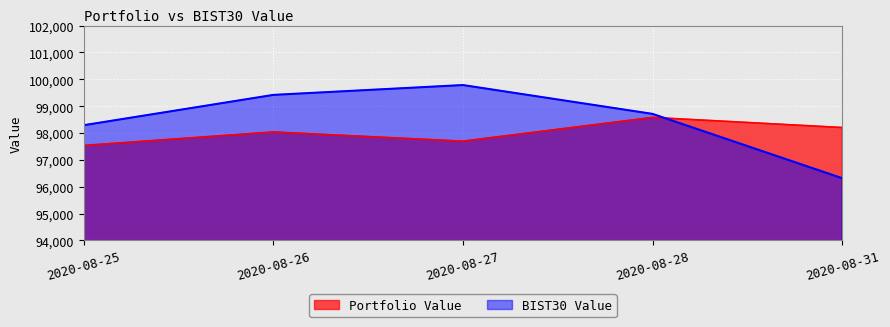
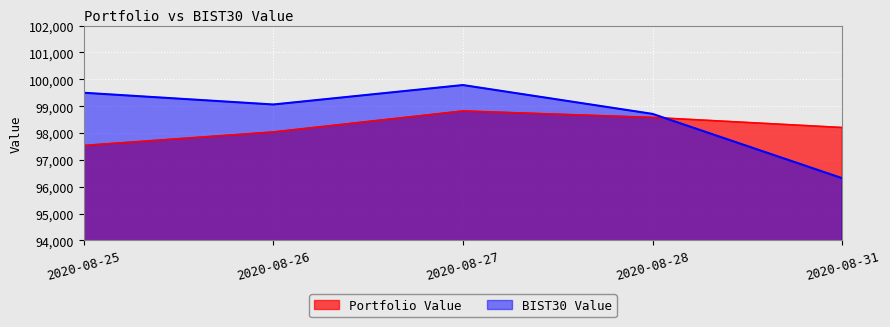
  {
    "Portfolio Value": {
      "2020-08-25": "97,500",
      "2020-08-26": "98,000",
-     "2020-08-27": "97,700",
+     "2020-08-27": "98,800",
      "2020-08-28": "98,600",
      "2020-08-31": "98,200"
    },
    "BIST30 Value": {
-     "2020-08-25": "98,300",
-     "2020-08-26": "99,400",
+     "2020-08-25": "99,500",
+     "2020-08-26": "99,100",
      "2020-08-27": "99,800",
      "2020-08-28": "98,700",
      "2020-08-31": "96,300"
    }
  }
